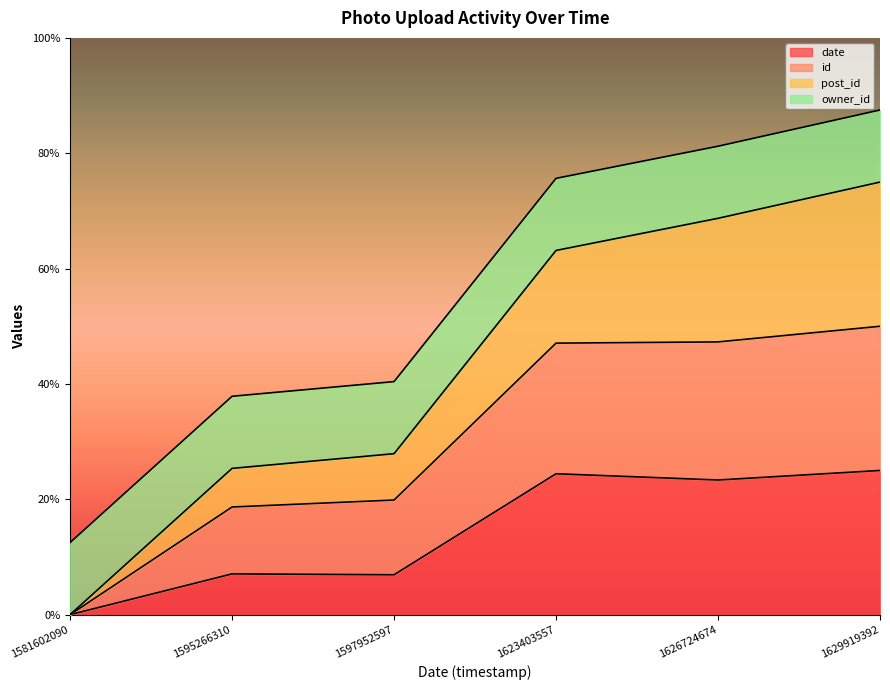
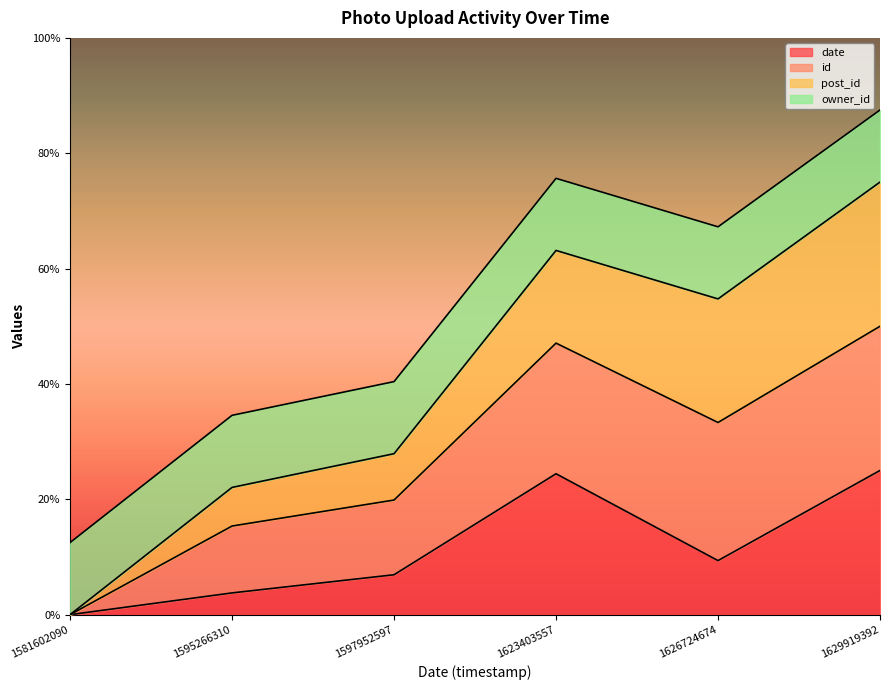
  {
    "date": {
-     "1595266310": "7%",
+     "1595266310": "4%",
      "1597952597": "7%",
      "1623403557": "24%",
-     "1626724674": "23%",
+     "1626724674": "9%",
      "1629919392": "25%"
    },
    "owner_id": {
      "1581602090": "13%",
      "1595266310": "12%",
      "1597952597": "13%",
      "1623403557": "13%",
      "1626724674": "13%",
      "1629919392": "13%"
    }
  }
